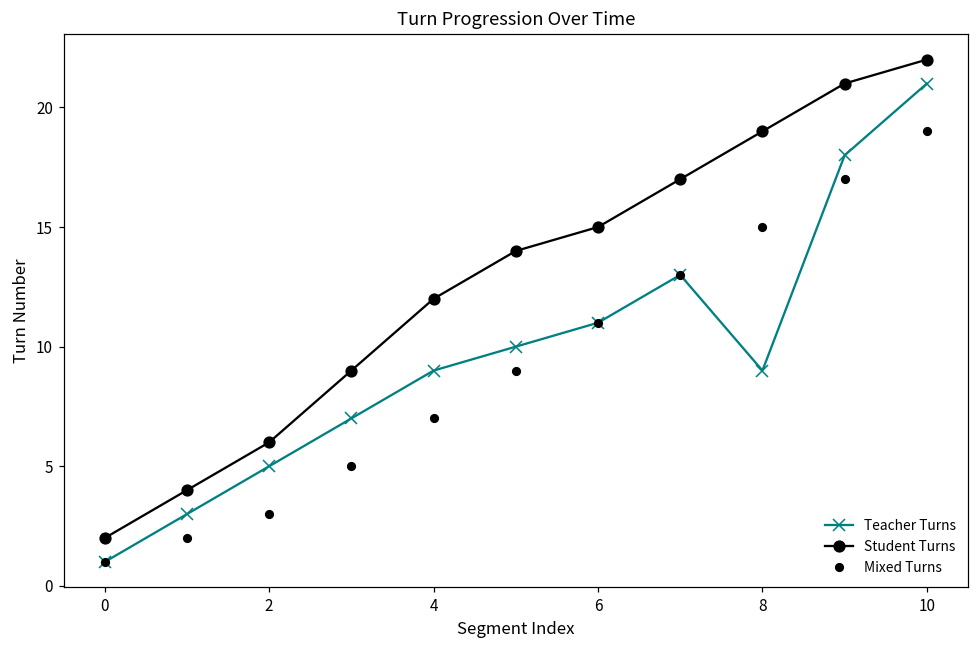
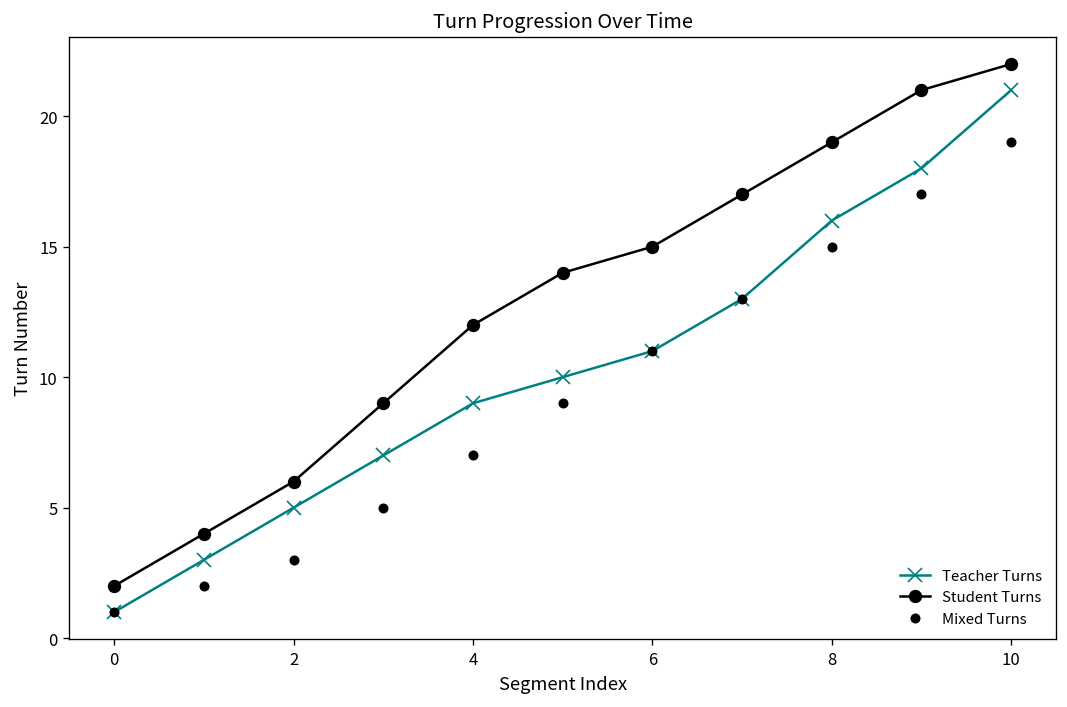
  {
    "Teacher Turns": {
      "2": 5,
      "4": 9,
-     "8": 9,
+     "8": 16,
      "10": 21
    }
  }
